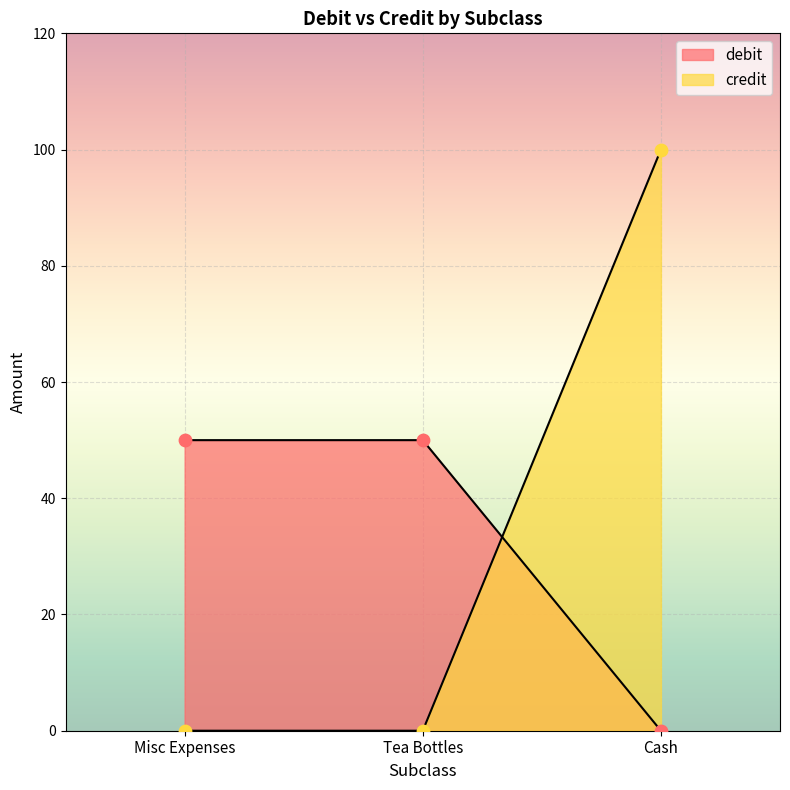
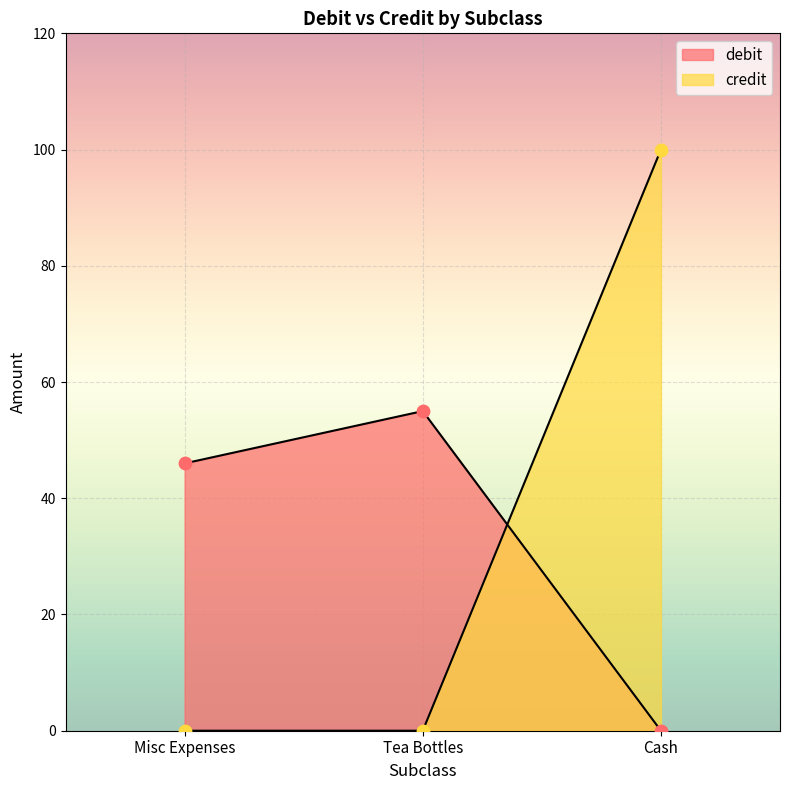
  {
    "debit": {
-     "Misc Expenses": 50,
-     "Tea Bottles": 50,
+     "Misc Expenses": 46,
+     "Tea Bottles": 55,
      "Cash": 0
    },
    "credit": {
      "Misc Expenses": 0,
      "Tea Bottles": 0,
      "Cash": 100
    }
  }
